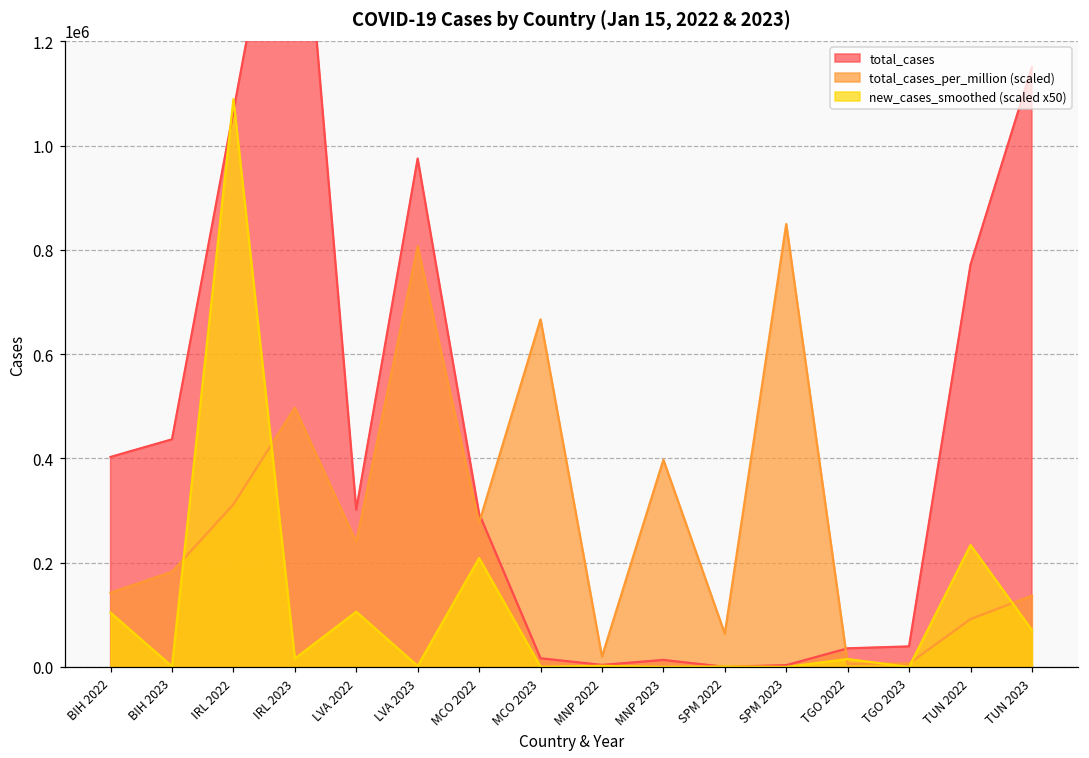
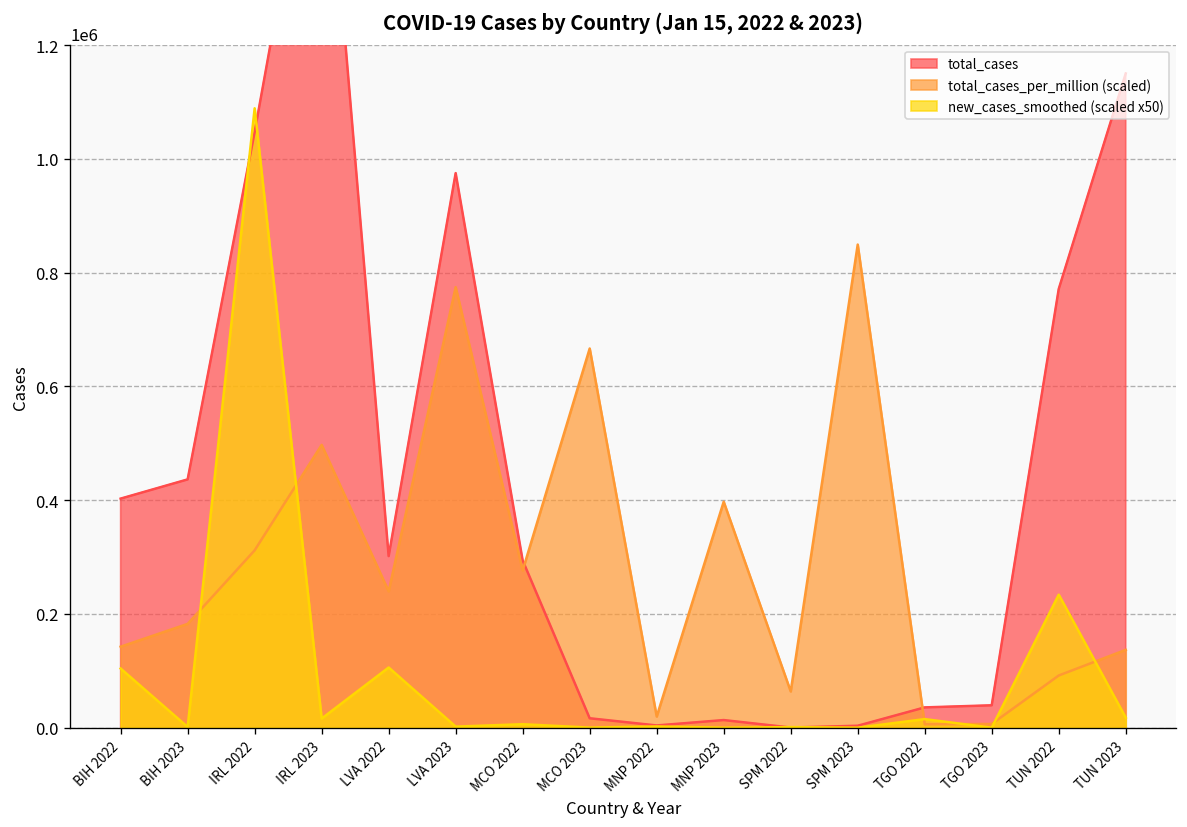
  {
    "total_cases": {
      "BIH 2022": 400000,
      "BIH 2023": 440000,
-     "IRL 2022": 1070000,
+     "IRL 2022": 1050000,
      "LVA 2022": 300000,
      "LVA 2023": 970000,
      "MCO 2022": 290000,
      "MCO 2023": 20000,
      "MNP 2023": 10000,
      "TGO 2022": 40000,
      "TGO 2023": 40000,
      "TUN 2022": 770000
    },
    "total_cases_per_million (scaled)": {
      "BIH 2022": 140000,
      "BIH 2023": 180000,
      "IRL 2022": 310000,
      "IRL 2023": 500000,
      "LVA 2022": 240000,
-     "LVA 2023": 810000,
+     "LVA 2023": 770000,
      "MCO 2022": 280000,
      "MCO 2023": 670000,
      "MNP 2022": 20000,
      "MNP 2023": 400000,
      "SPM 2022": 60000,
      "SPM 2023": 850000,
      "TGO 2022": 10000,
      "TGO 2023": 10000,
      "TUN 2022": 90000,
      "TUN 2023": 140000
    },
    "new_cases_smoothed (scaled x50)": {
      "BIH 2022": 100000,
      "BIH 2023": 0,
      "IRL 2022": 1090000,
      "IRL 2023": 20000,
      "LVA 2022": 110000,
      "LVA 2023": 0,
-     "MCO 2022": 210000,
+     "MCO 2022": 10000,
      "MCO 2023": 0,
      "MNP 2023": 0,
      "TGO 2022": 20000,
      "TGO 2023": 0,
      "TUN 2022": 230000,
-     "TUN 2023": 70000
+     "TUN 2023": 20000
    }
  }
